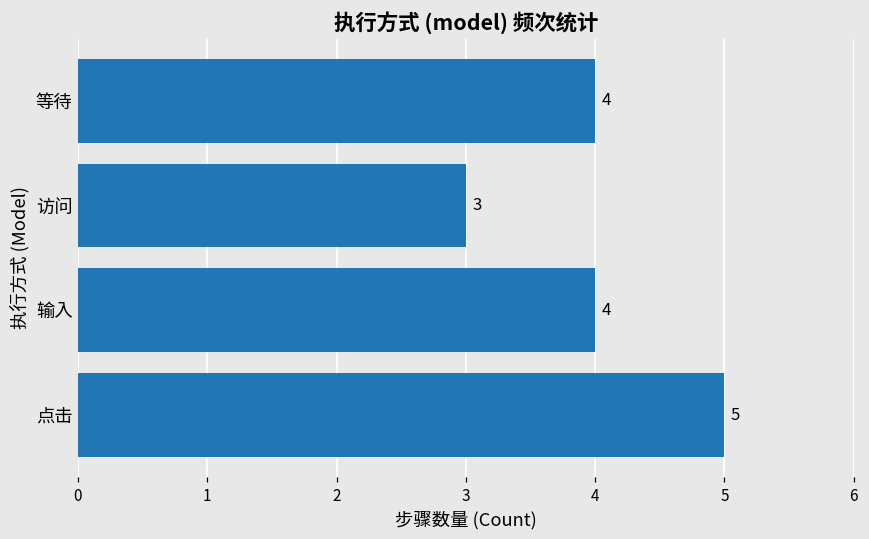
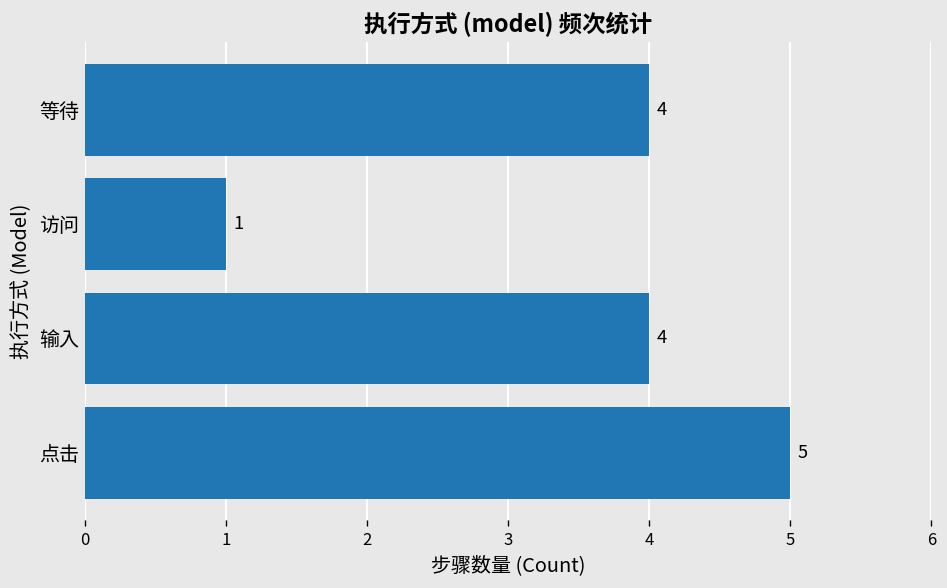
  {
    "等待": 4,
-   "访问": 3,
+   "访问": 1,
    "输入": 4,
    "点击": 5
  }
